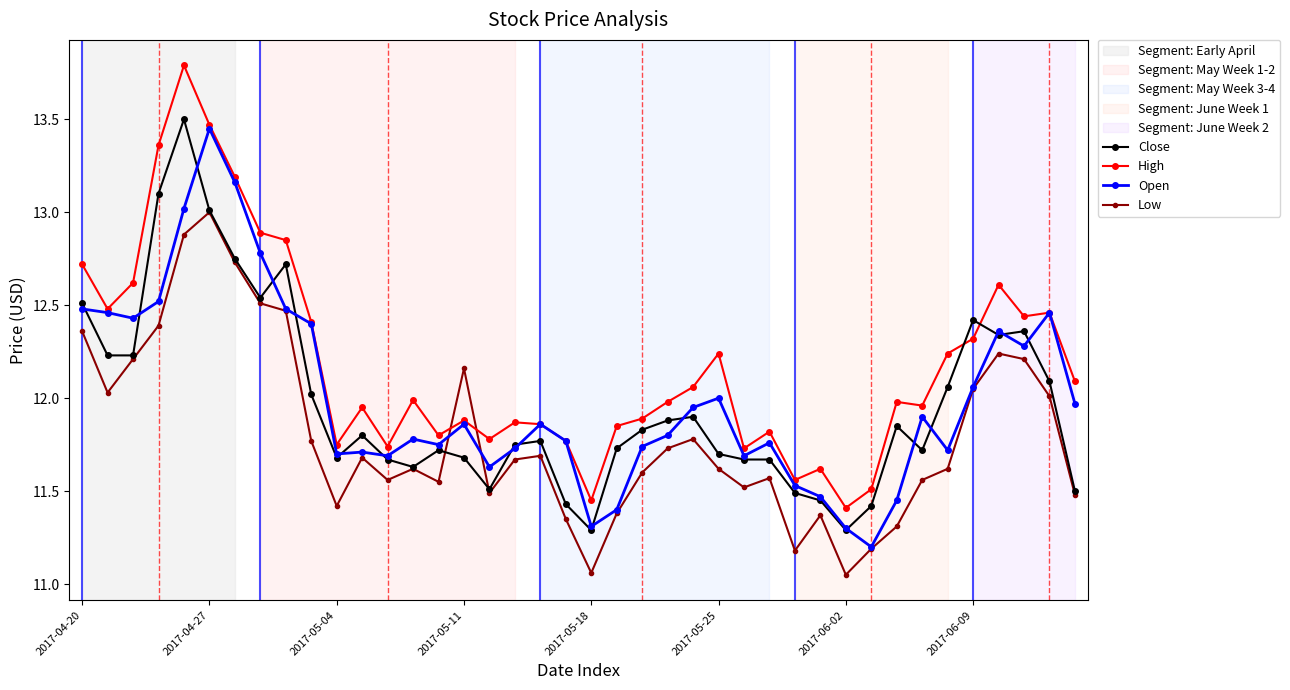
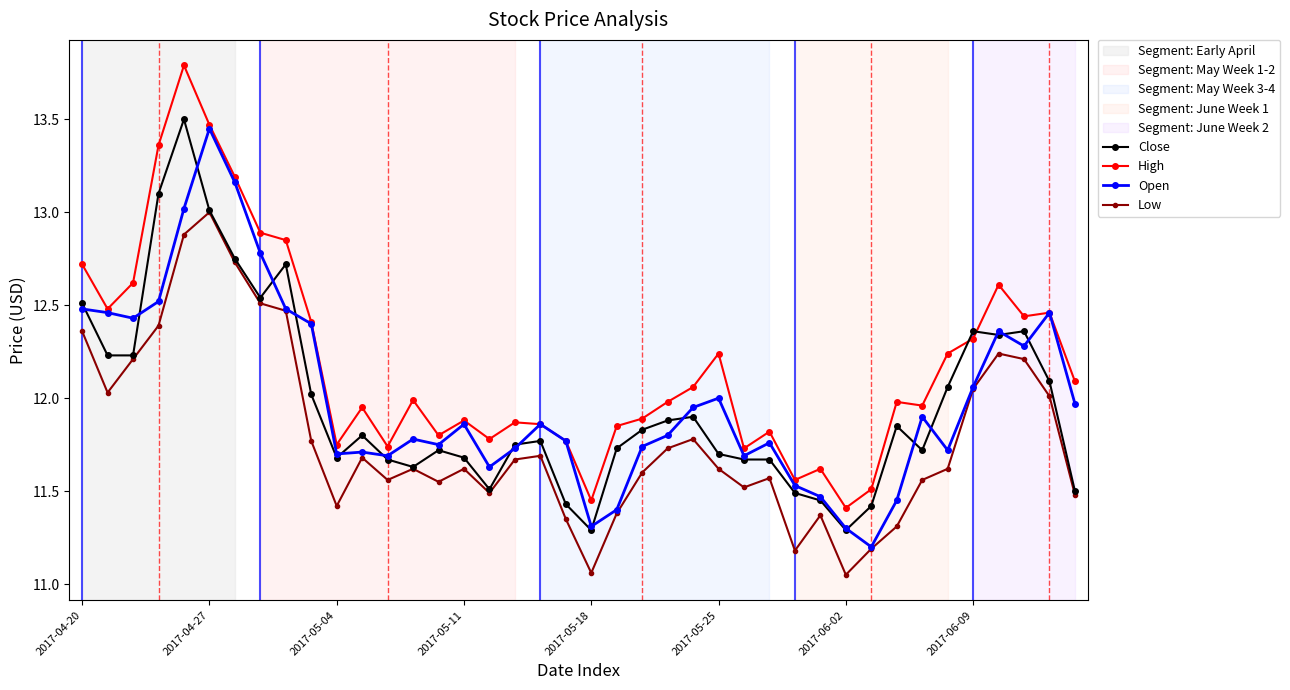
  {
    "Close": {
      "2017-04-20": 12.51,
      "2017-05-04": 11.68,
      "2017-05-11": 11.68,
      "2017-05-18": 11.29,
      "2017-05-25": 11.70,
-     "2017-06-09": 12.42
+     "2017-06-09": 12.36
    },
    "High": {
      "2017-04-20": 12.72,
      "2017-04-27": 13.47,
      "2017-05-04": 11.75,
      "2017-05-11": 11.88,
      "2017-05-18": 11.45,
      "2017-05-25": 12.24,
      "2017-06-02": 11.41,
      "2017-06-09": 12.32
    },
    "Open": {
      "2017-04-20": 12.48,
      "2017-04-27": 13.45,
      "2017-05-04": 11.70,
      "2017-05-11": 11.86,
      "2017-05-18": 11.31,
      "2017-05-25": 12.00
    },
    "Low": {
      "2017-04-20": 12.36,
      "2017-05-04": 11.42,
-     "2017-05-11": 12.16,
+     "2017-05-11": 11.62,
      "2017-05-18": 11.06,
      "2017-05-25": 11.62,
      "2017-06-02": 11.05
    }
  }
